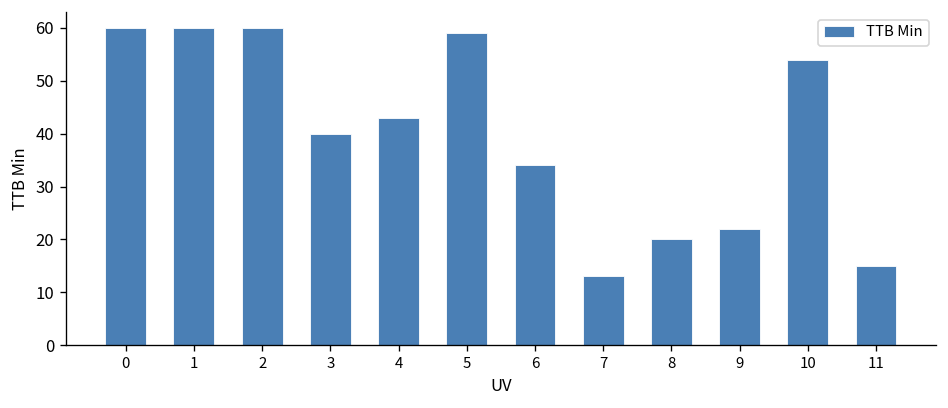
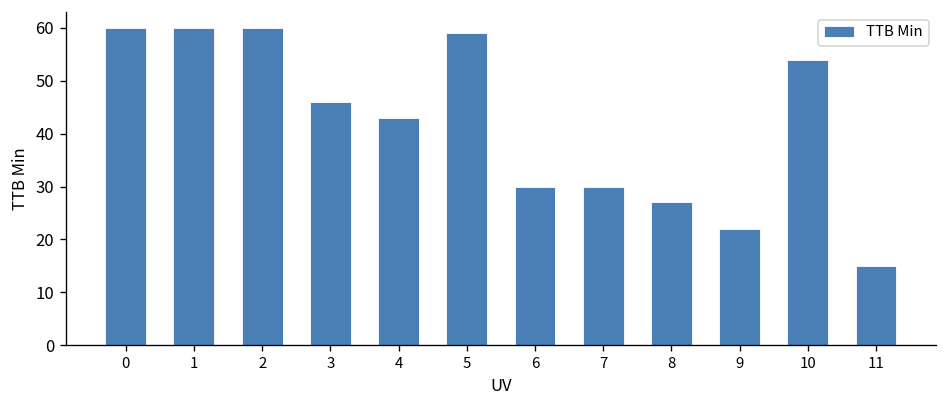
  {
    "0": 60,
    "1": 60,
    "2": 60,
-   "3": 40,
+   "3": 46,
    "4": 43,
    "5": 59,
-   "6": 34,
-   "7": 13,
-   "8": 20,
+   "6": 30,
+   "7": 30,
+   "8": 27,
    "9": 22,
    "10": 54,
    "11": 15
  }
